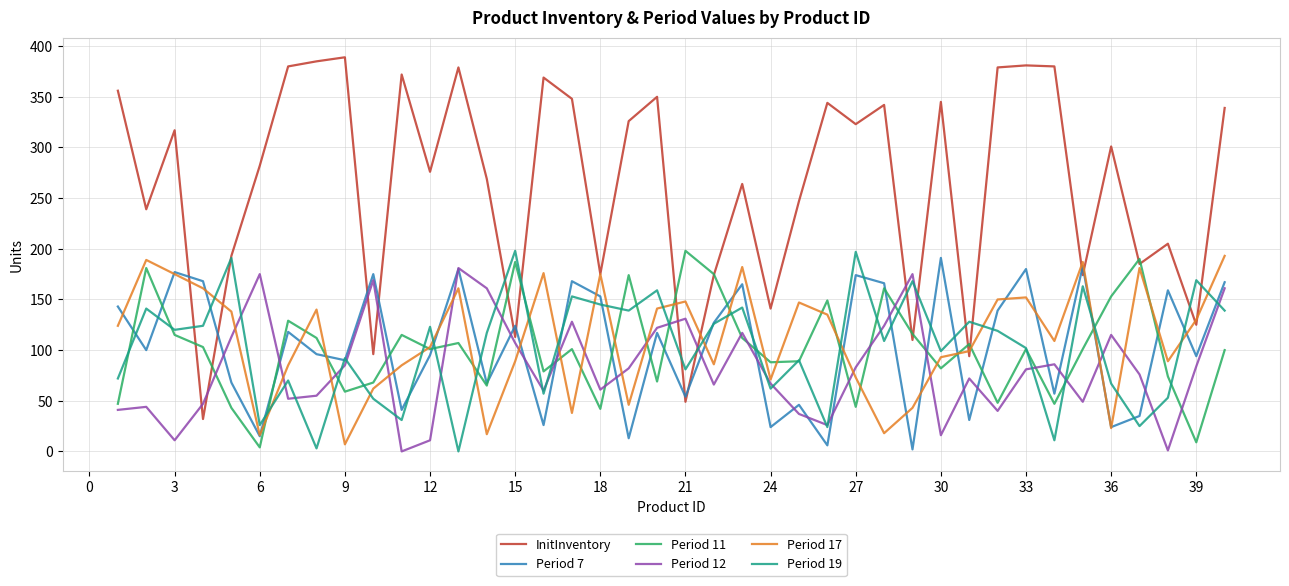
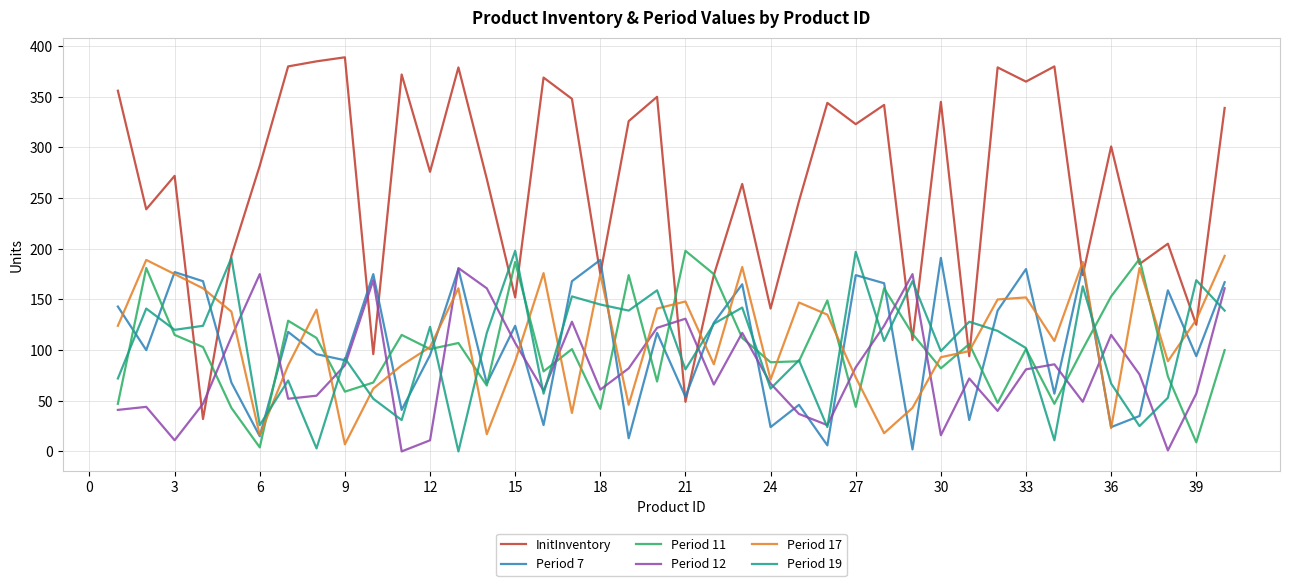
  {
    "InitInventory": {
-     "3": 317,
+     "3": 272,
      "6": 282,
      "9": 389,
      "12": 276,
-     "15": 113,
+     "15": 152,
      "21": 49,
      "24": 141,
      "27": 323,
      "30": 345,
-     "33": 381,
+     "33": 365,
      "36": 301,
      "39": 125
    },
    "Period 7": {
      "12": 95,
      "15": 124,
-     "18": 153,
+     "18": 189,
      "21": 54,
      "24": 24,
      "27": 174,
      "30": 191,
      "33": 180,
      "39": 94
    },
    "Period 12": {
      "3": 11,
      "6": 175,
      "9": 85,
      "12": 11,
      "15": 107,
      "18": 61,
      "21": 131,
      "24": 67,
      "27": 83,
      "30": 16,
      "33": 81,
      "36": 115,
-     "39": 84
+     "39": 57
    },
    "Period 17": {
      "9": 7,
      "15": 89,
      "21": 148,
      "24": 71,
      "27": 73,
      "30": 93,
      "33": 152,
      "39": 130
    }
  }
